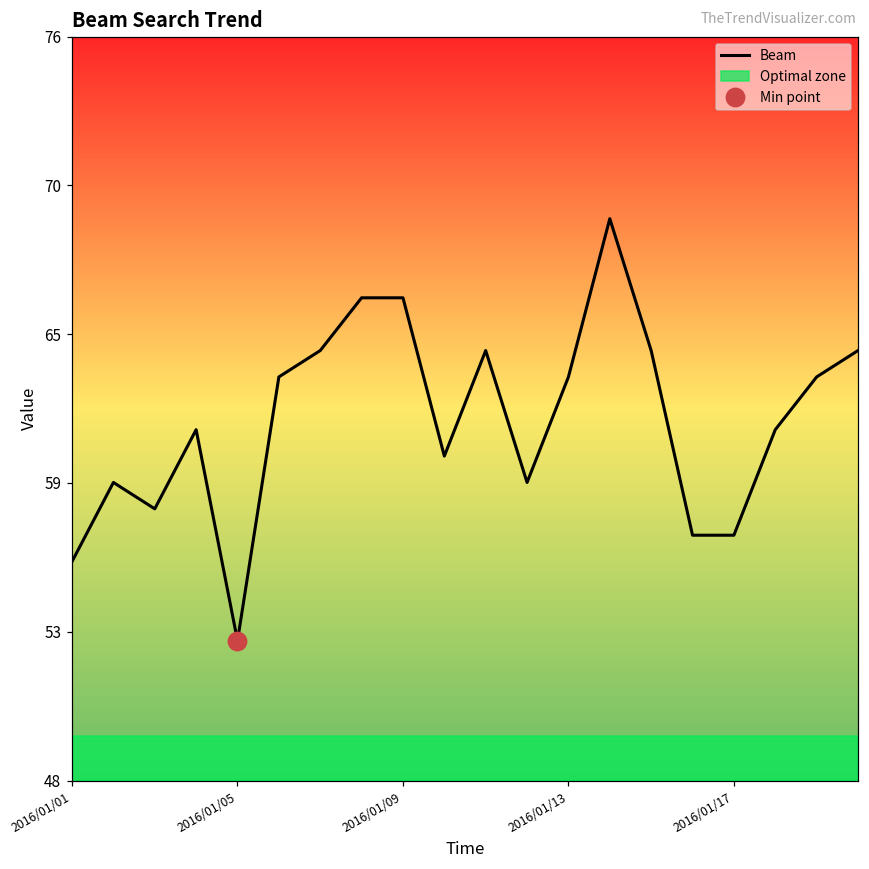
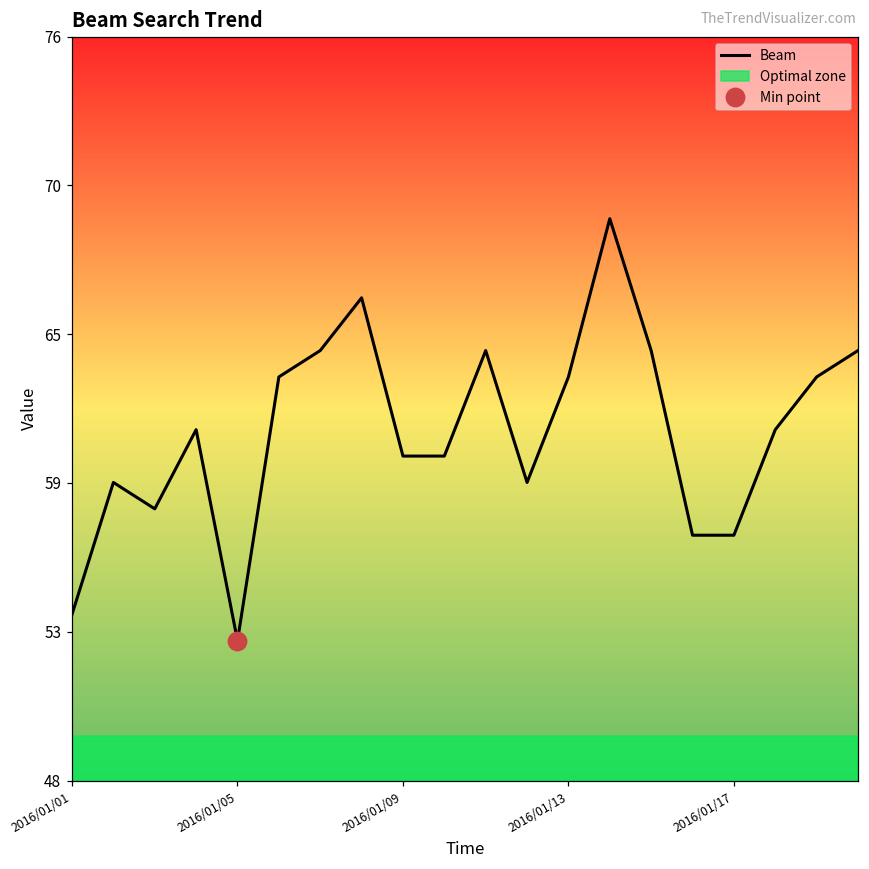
  {
    "Beam": {
-     "2016/01/01": 56,
-     "2016/01/09": 66,
+     "2016/01/01": 54,
+     "2016/01/09": 60,
      "2016/01/13": 63,
      "2016/01/17": 57
    },
    "Optimal zone": {
      "2016/01/01": 49.4,
      "2016/01/05": 49.4,
      "2016/01/09": 49.4,
      "2016/01/13": 49.4,
      "2016/01/17": 49.4
    }
  }
